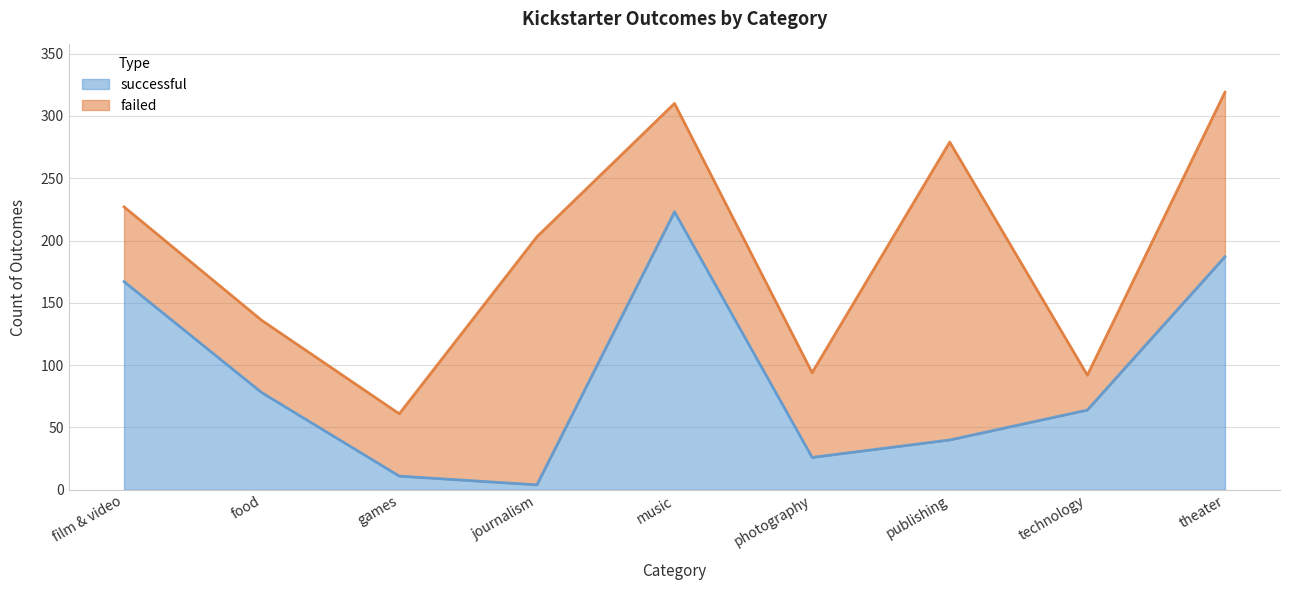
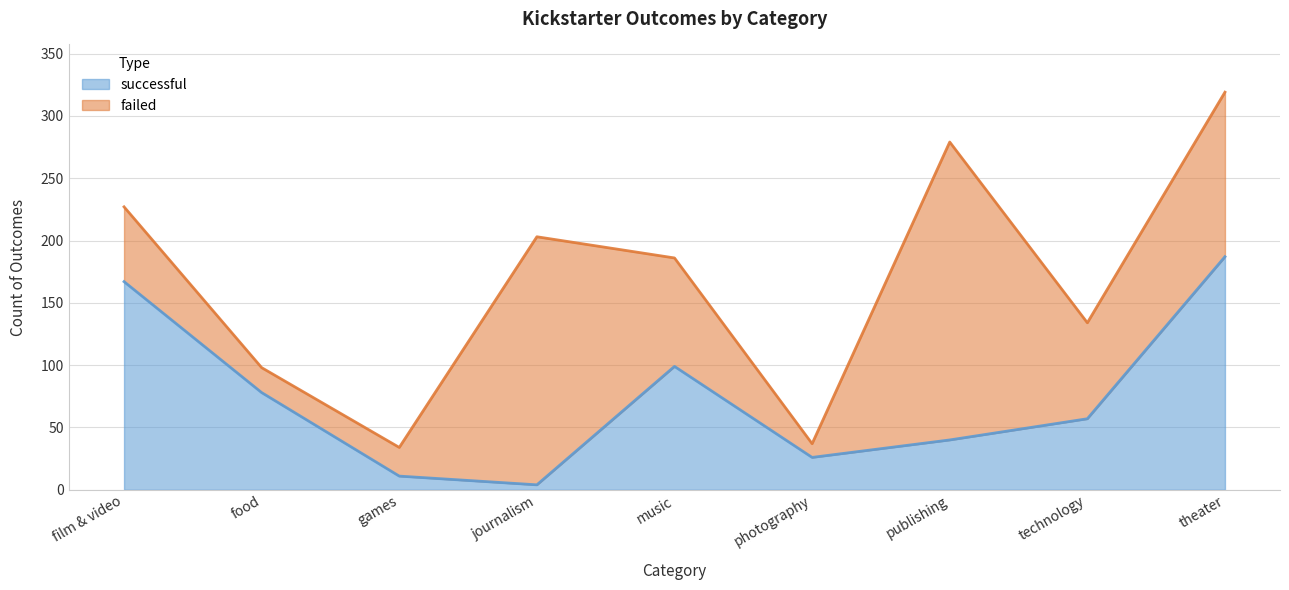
  {
    "successful": {
      "film & video": 167,
      "food": 78,
      "games": 11,
      "journalism": 4,
-     "music": 223,
+     "music": 99,
      "photography": 26,
      "publishing": 40,
-     "technology": 64,
+     "technology": 57,
      "theater": 187
    },
    "failed": {
      "film & video": 60,
-     "food": 58,
-     "games": 50,
+     "food": 20,
+     "games": 23,
      "journalism": 199,
      "music": 87,
-     "photography": 68,
+     "photography": 11,
      "publishing": 239,
-     "technology": 28,
+     "technology": 77,
      "theater": 132
    }
  }
